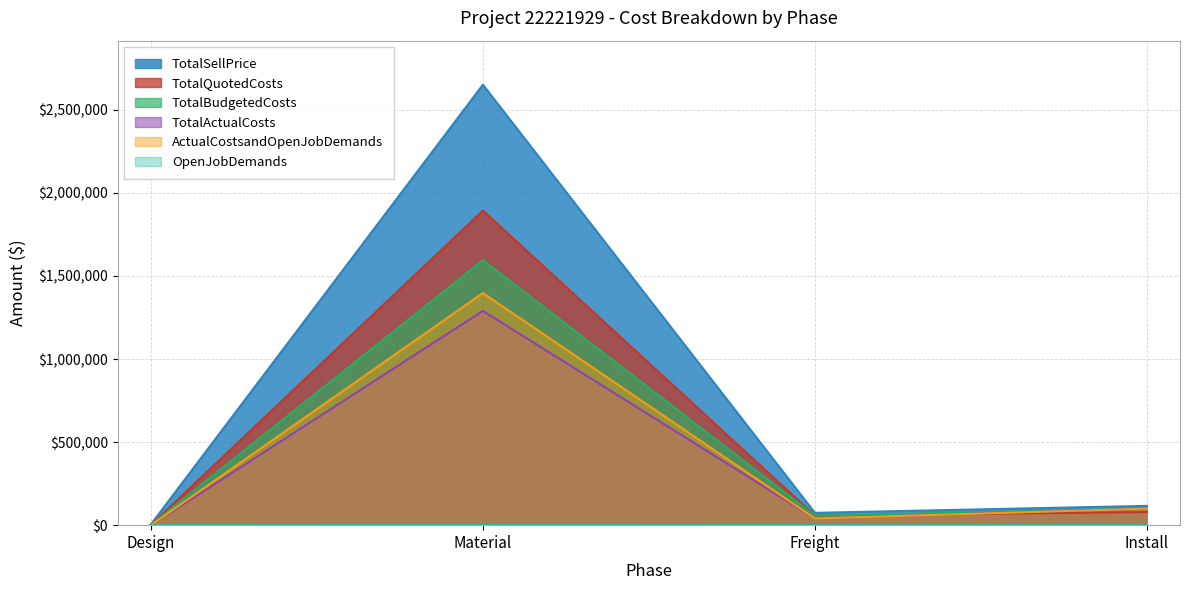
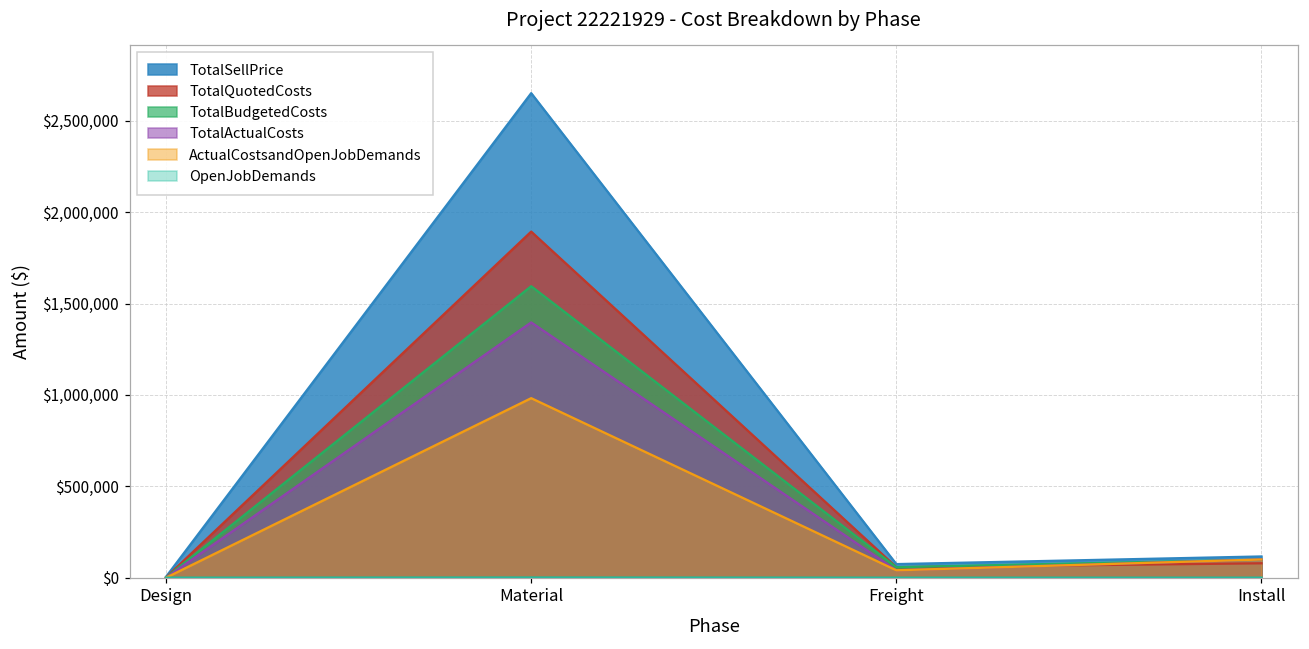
  {
    "TotalSellPrice": {
      "Material": "$2,650,000",
      "Freight": "$70,000",
      "Install": "$120,000"
    },
    "TotalQuotedCosts": {
      "Material": "$1,890,000",
      "Install": "$80,000"
    },
    "TotalBudgetedCosts": {
      "Material": "$1,590,000"
    },
    "TotalActualCosts": {
-     "Material": "$1,290,000"
+     "Material": "$1,400,000"
    },
    "ActualCostsandOpenJobDemands": {
-     "Material": "$1,400,000"
+     "Material": "$980,000"
    },
    "OpenJobDemands": {
      "Material": "$0",
      "Freight": "$0",
      "Install": "$0"
    }
  }
